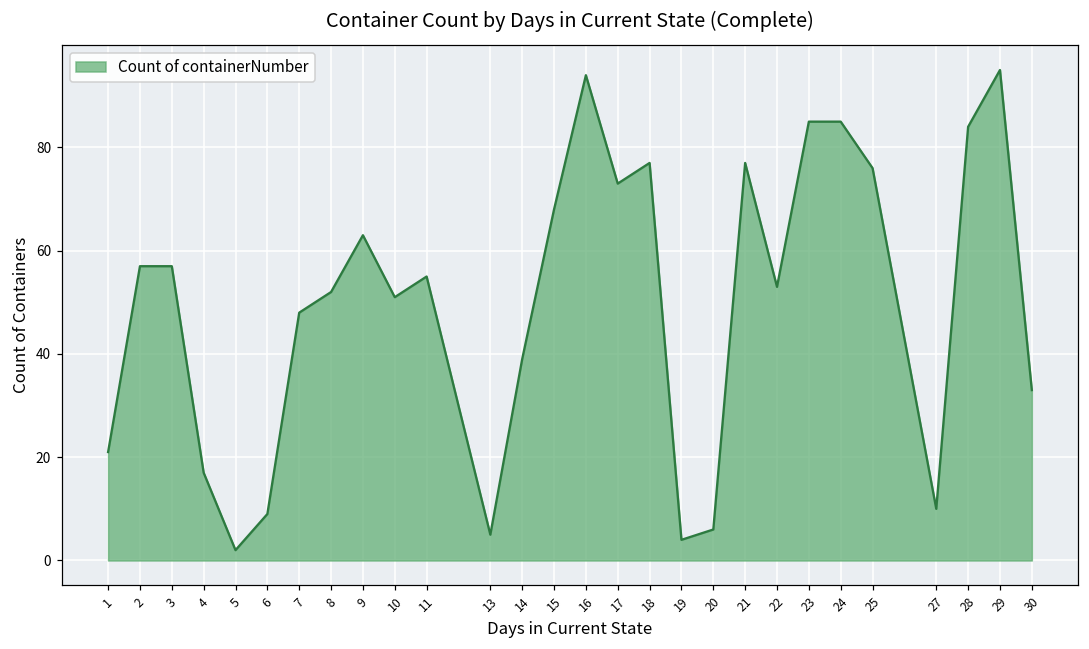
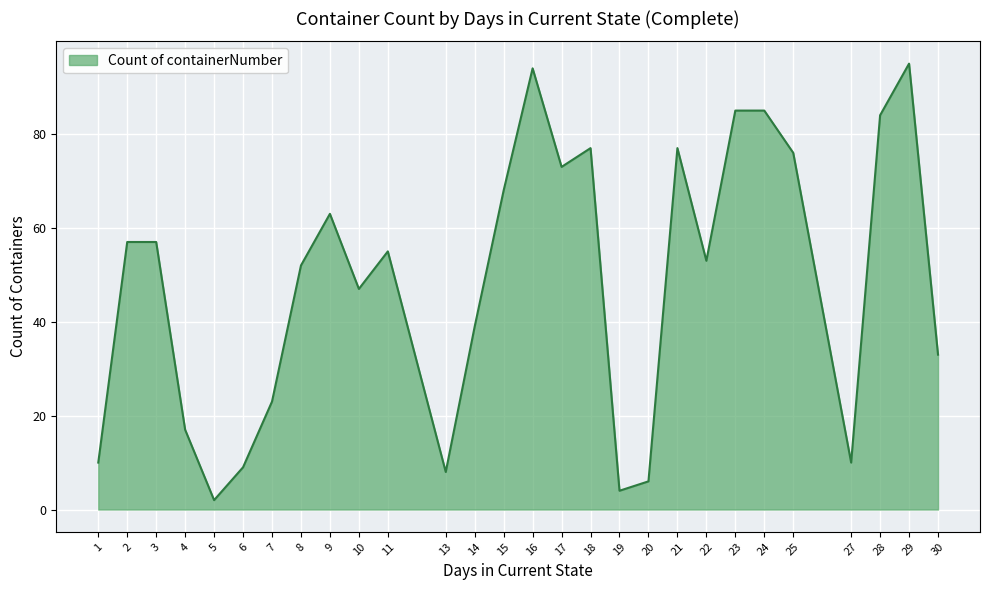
  {
-   "1": 21,
+   "1": 10,
    "2": 57,
    "3": 57,
    "4": 17,
    "5": 2,
    "6": 9,
-   "7": 48,
+   "7": 23,
    "8": 52,
    "9": 63,
-   "10": 51,
+   "10": 47,
    "11": 55,
-   "13": 5,
+   "13": 8,
    "14": 39,
    "15": 68,
    "16": 94,
    "17": 73,
    "18": 77,
    "19": 4,
    "20": 6,
    "21": 77,
    "22": 53,
    "23": 85,
    "24": 85,
    "25": 76,
    "27": 10,
    "28": 84,
    "29": 95,
    "30": 33
  }
